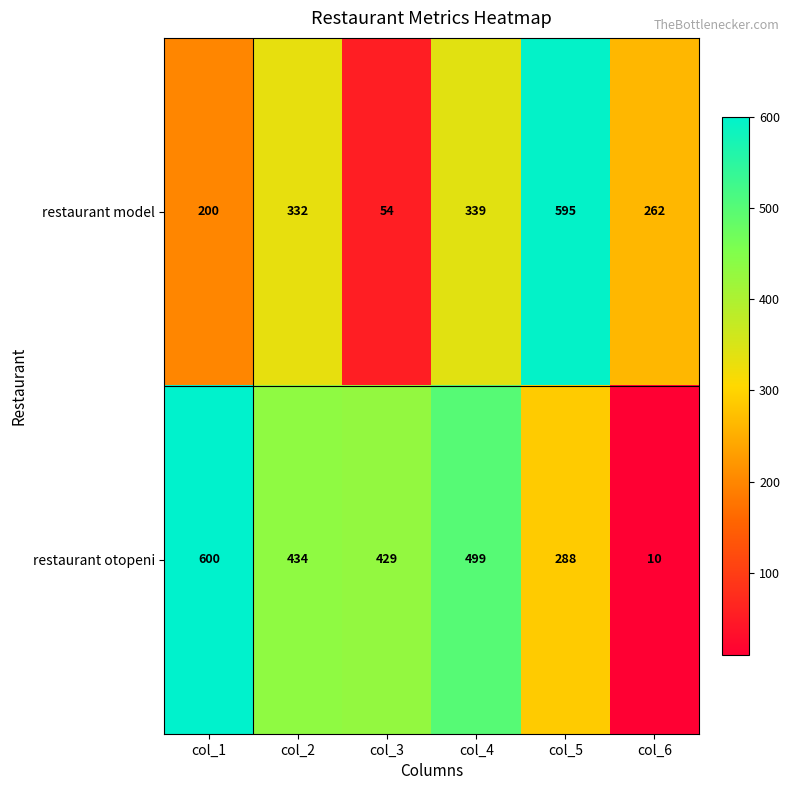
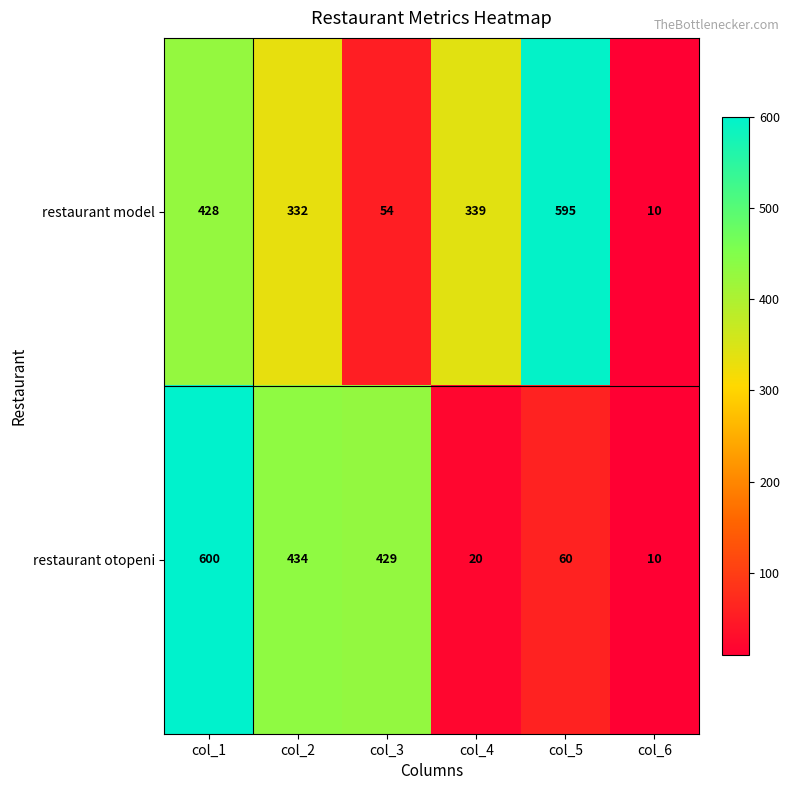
  {
    "restaurant model": {
-     "col_1": 200,
+     "col_1": 428,
      "col_2": 332,
      "col_3": 54,
      "col_4": 339,
      "col_5": 595,
-     "col_6": 262
+     "col_6": 10
    },
    "restaurant otopeni": {
      "col_1": 600,
      "col_2": 434,
      "col_3": 429,
-     "col_4": 499,
-     "col_5": 288,
+     "col_4": 20,
+     "col_5": 60,
      "col_6": 10
    }
  }
